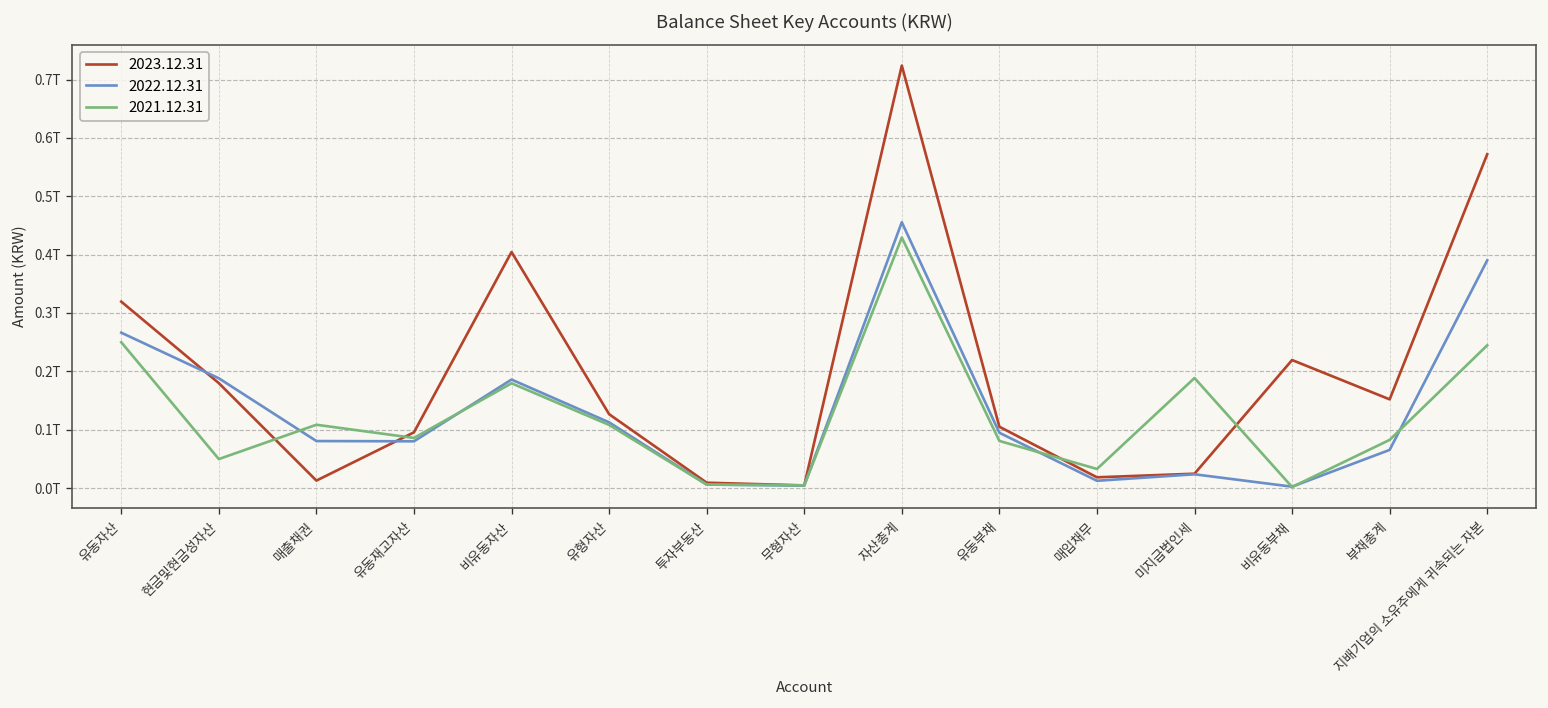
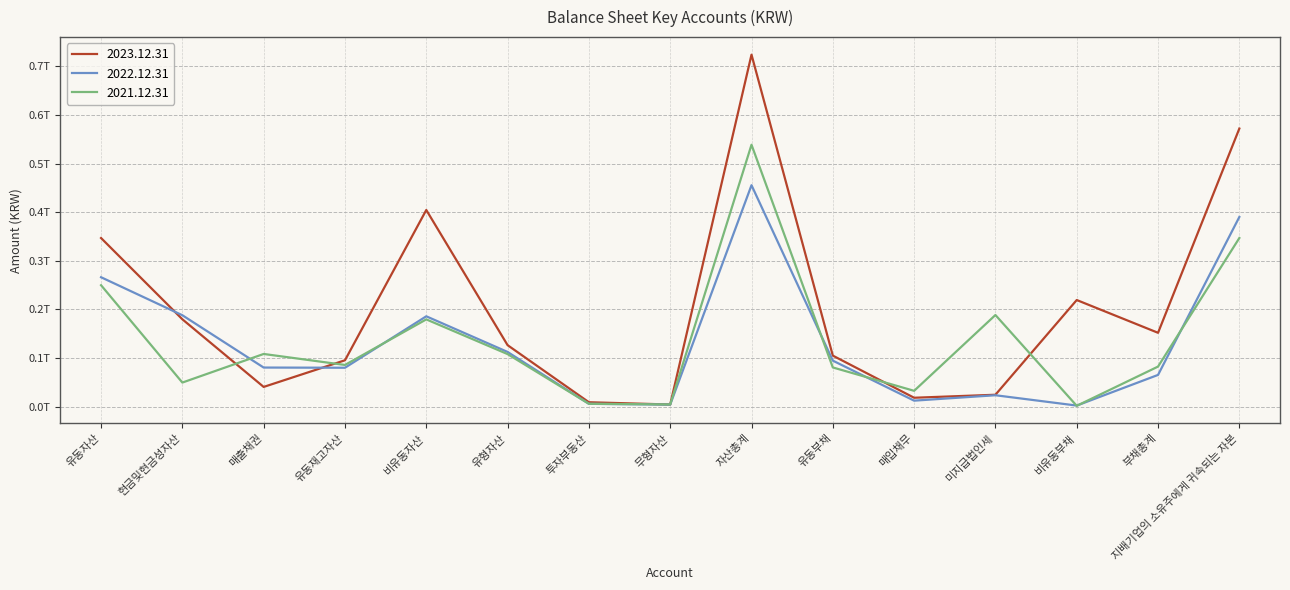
  {
    "2023.12.31": {
-     "유동자산": "0.32T",
+     "유동자산": "0.35T",
      "현금및현금성자산": "0.18T",
-     "매출채권": "0.01T",
+     "매출채권": "0.04T",
      "유동재고자산": "0.10T",
      "비유동자산": "0.40T",
      "유형자산": "0.13T",
      "자산총계": "0.72T",
      "유동부채": "0.11T",
      "매입채무": "0.02T",
      "비유동부채": "0.22T",
      "부채총계": "0.15T",
      "지배기업의 소유주에게 귀속되는 자본": "0.57T"
    },
    "2022.12.31": {
      "유동자산": "0.27T",
      "현금및현금성자산": "0.19T",
      "매출채권": "0.08T",
      "유동재고자산": "0.08T",
      "비유동자산": "0.19T",
      "자산총계": "0.46T",
      "유동부채": "0.09T",
      "매입채무": "0.01T",
      "부채총계": "0.07T",
      "지배기업의 소유주에게 귀속되는 자본": "0.39T"
    },
    "2021.12.31": {
      "유동자산": "0.25T",
      "현금및현금성자산": "0.05T",
      "매출채권": "0.11T",
      "유동재고자산": "0.09T",
      "비유동자산": "0.18T",
-     "자산총계": "0.43T",
+     "자산총계": "0.54T",
      "유동부채": "0.08T",
      "매입채무": "0.03T",
      "미지급법인세": "0.19T",
      "부채총계": "0.08T",
-     "지배기업의 소유주에게 귀속되는 자본": "0.24T"
+     "지배기업의 소유주에게 귀속되는 자본": "0.35T"
    }
  }
